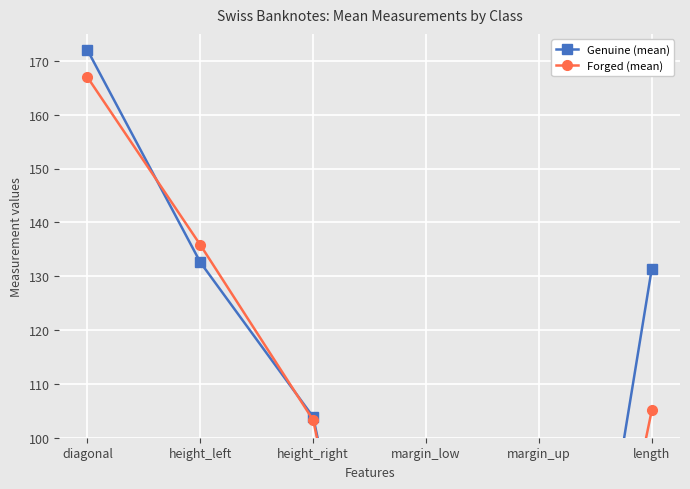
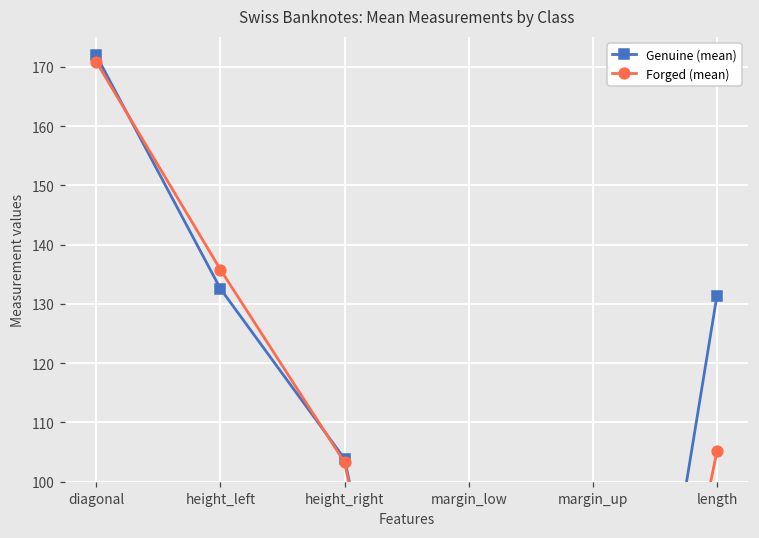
  {
    "Genuine (mean)": {
      "diagonal": 172,
      "height_left": 133,
      "height_right": 104,
      "length": 131
    },
    "Forged (mean)": {
-     "diagonal": 167,
+     "diagonal": 171,
      "height_left": 136,
      "height_right": 103,
      "length": 105
    }
  }
